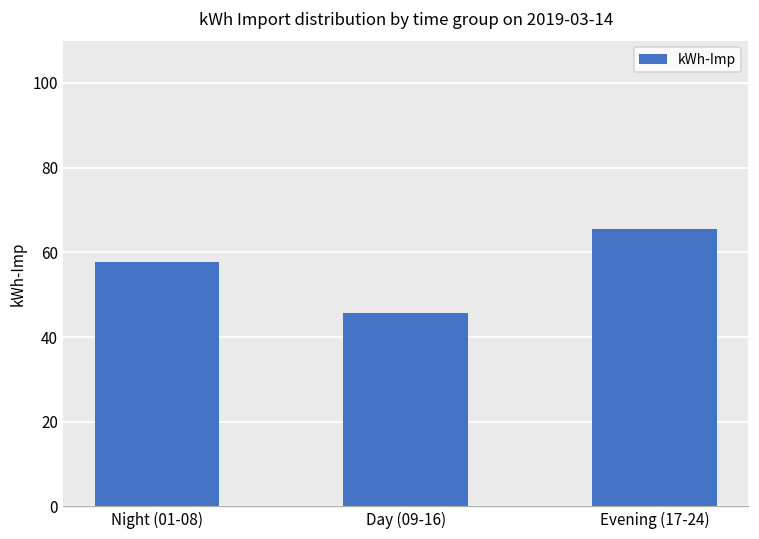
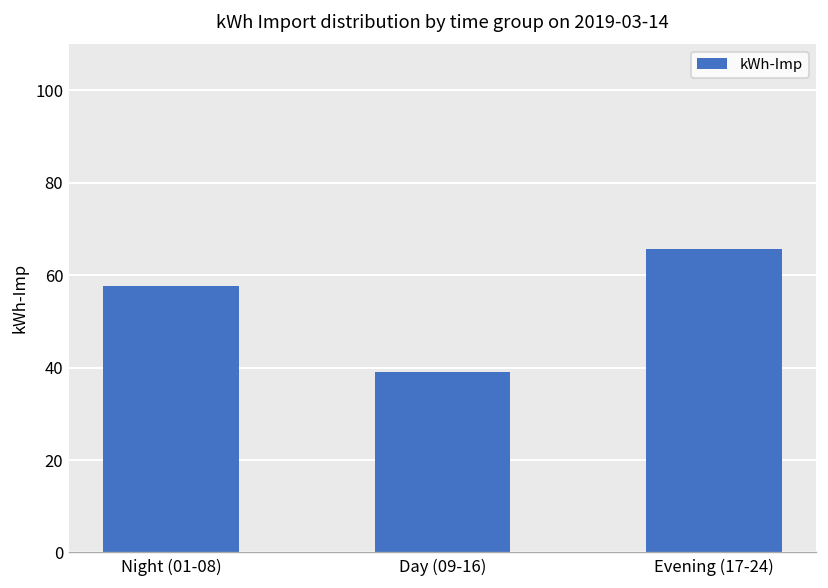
  {
    "Night (01-08)": 58,
-   "Day (09-16)": 46,
+   "Day (09-16)": 39,
    "Evening (17-24)": 66
  }
